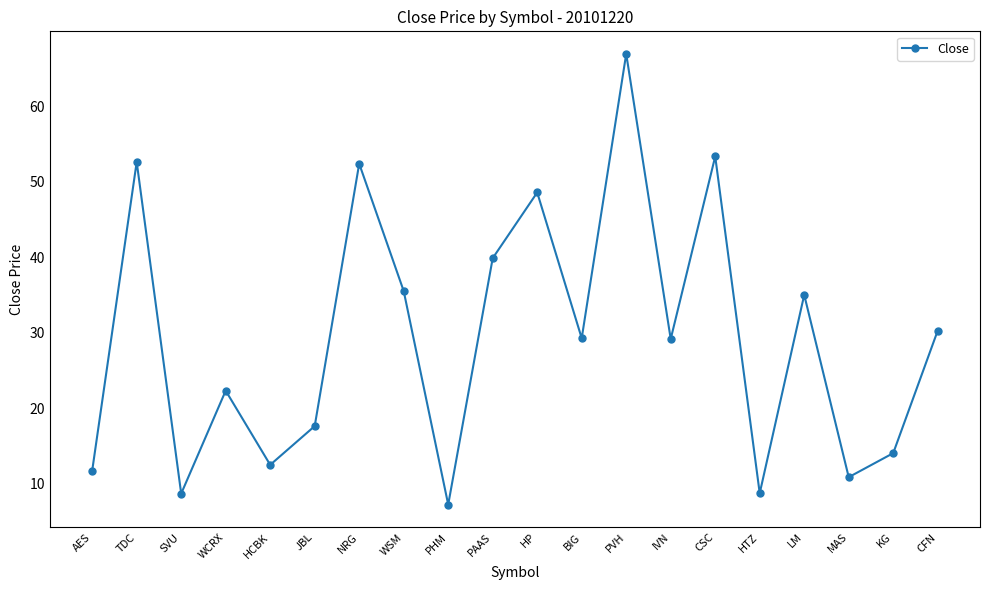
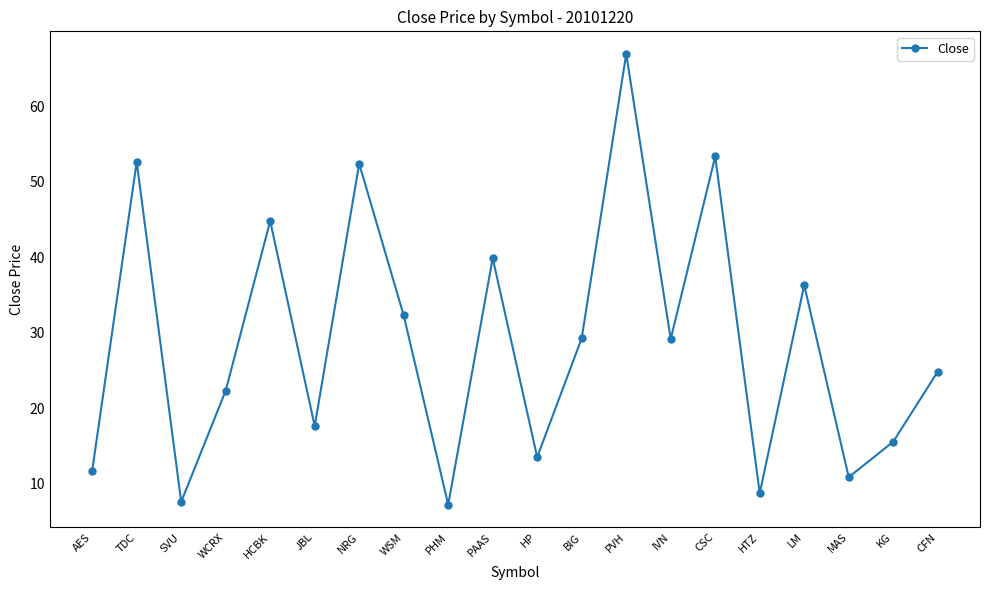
  {
    "AES": 12,
    "TDC": 53,
-   "SVU": 9,
+   "SVU": 8,
    "WCRX": 22,
-   "HCBK": 13,
+   "HCBK": 45,
    "JBL": 18,
    "NRG": 52,
-   "WSM": 36,
+   "WSM": 32,
    "PHM": 7,
    "PAAS": 40,
-   "HP": 49,
+   "HP": 14,
    "BIG": 29,
    "PVH": 67,
    "IVN": 29,
    "CSC": 53,
    "HTZ": 9,
-   "LM": 35,
+   "LM": 36,
    "MAS": 11,
-   "KG": 14,
-   "CFN": 30
+   "KG": 16,
+   "CFN": 25
  }
